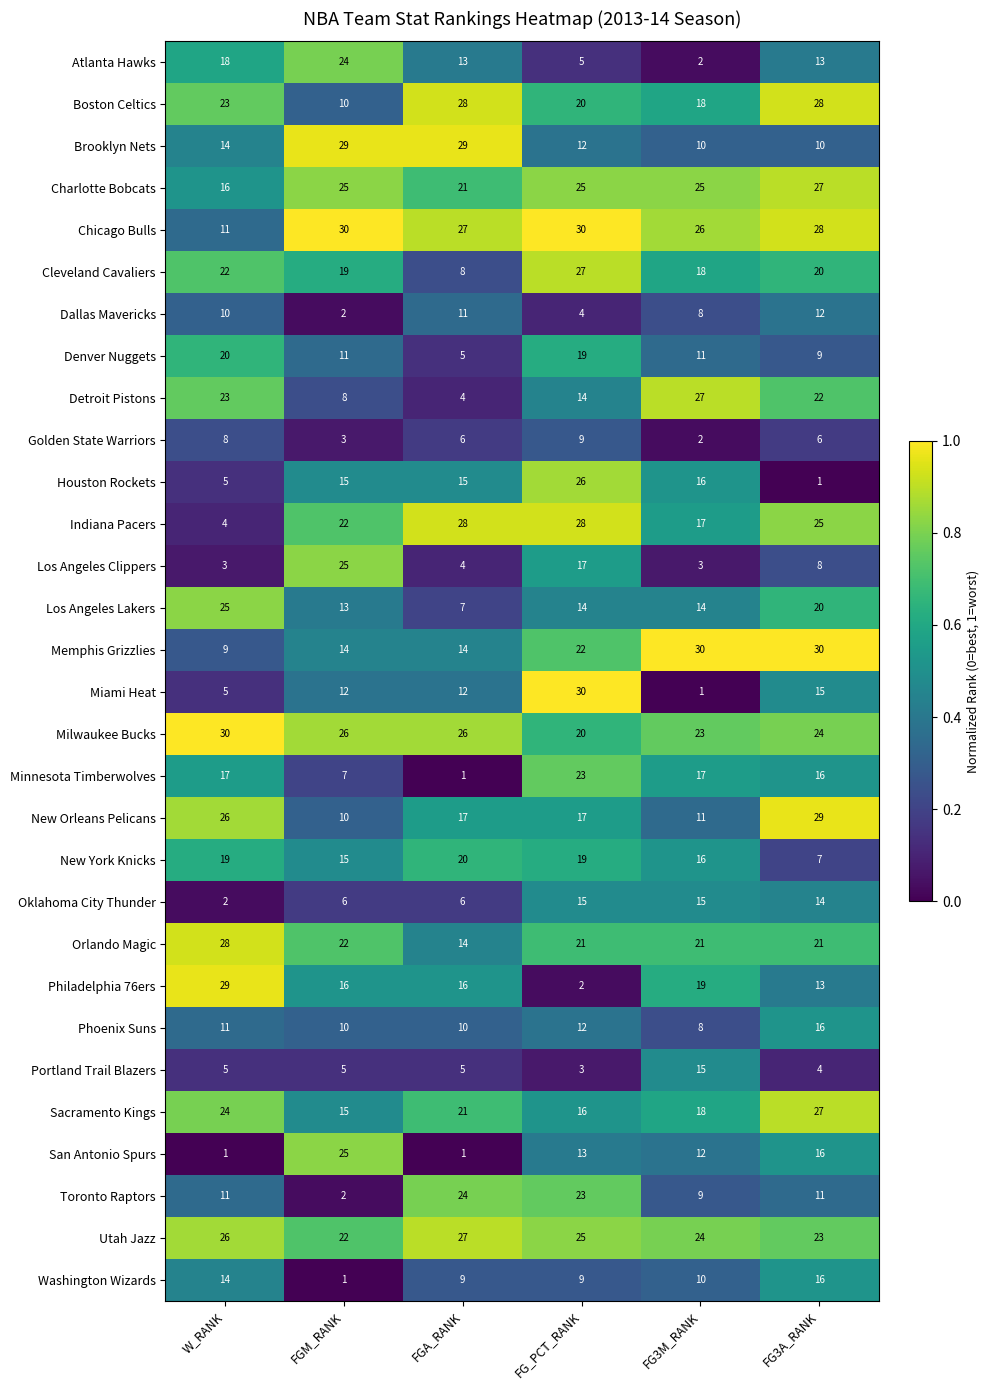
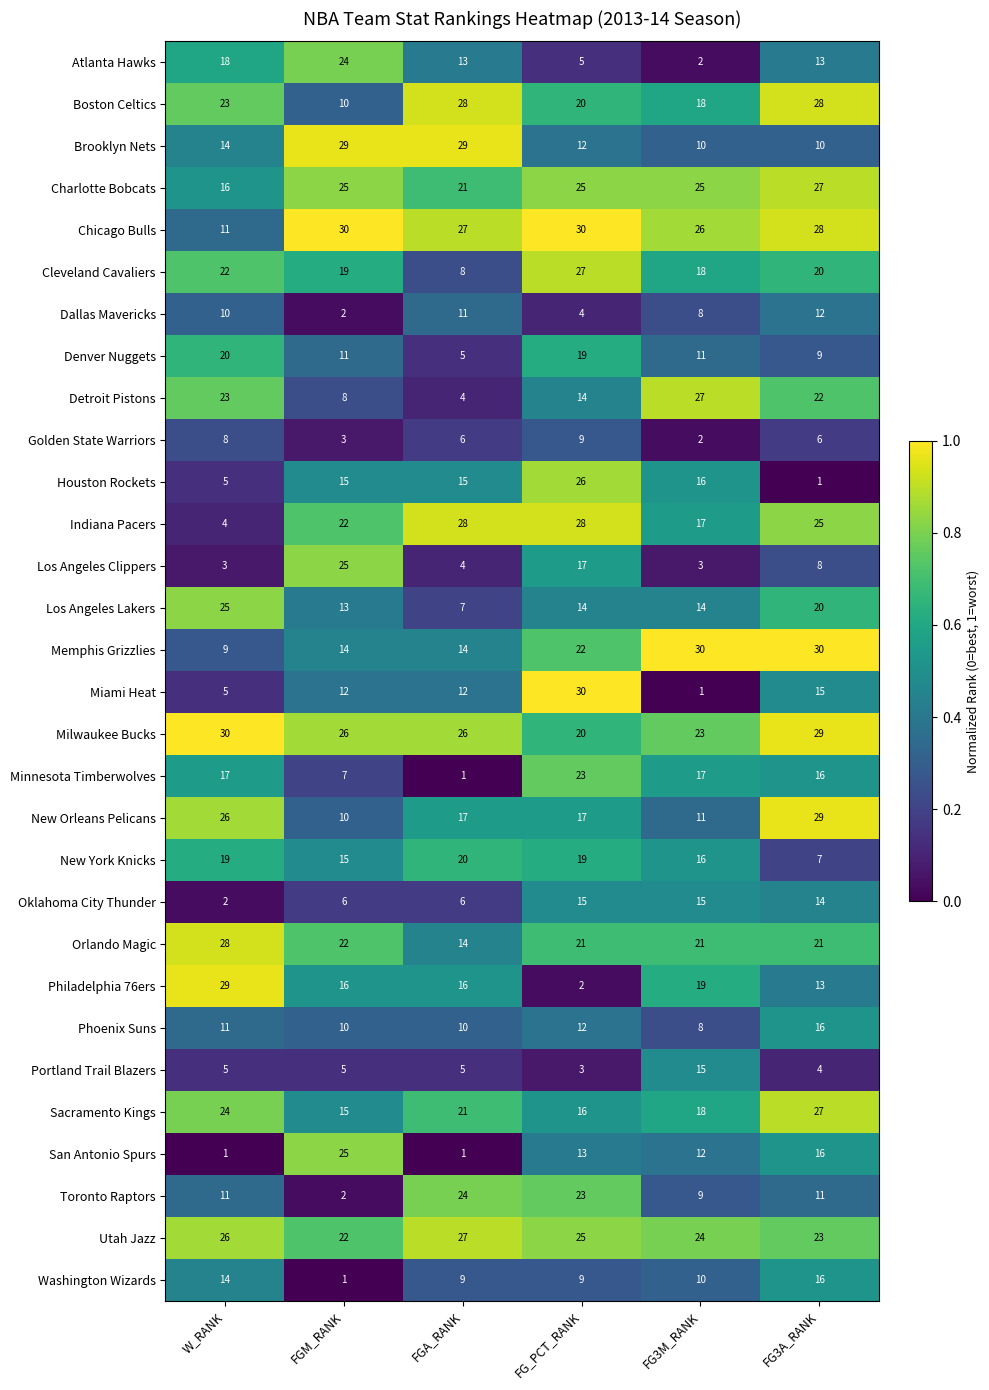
  {
    "Atlanta Hawks": {
      "W_RANK": 18,
      "FGM_RANK": 24,
      "FGA_RANK": 13,
      "FG_PCT_RANK": 5,
      "FG3M_RANK": 2,
      "FG3A_RANK": 13
    },
    "Boston Celtics": {
      "W_RANK": 23,
      "FGM_RANK": 10,
      "FGA_RANK": 28,
      "FG_PCT_RANK": 20,
      "FG3M_RANK": 18,
      "FG3A_RANK": 28
    },
    "Brooklyn Nets": {
      "W_RANK": 14,
      "FGM_RANK": 29,
      "FGA_RANK": 29,
      "FG_PCT_RANK": 12,
      "FG3M_RANK": 10,
      "FG3A_RANK": 10
    },
    "Charlotte Bobcats": {
      "W_RANK": 16,
      "FGM_RANK": 25,
      "FGA_RANK": 21,
      "FG_PCT_RANK": 25,
      "FG3M_RANK": 25,
      "FG3A_RANK": 27
    },
    "Chicago Bulls": {
      "W_RANK": 11,
      "FGM_RANK": 30,
      "FGA_RANK": 27,
      "FG_PCT_RANK": 30,
      "FG3M_RANK": 26,
      "FG3A_RANK": 28
    },
    "Cleveland Cavaliers": {
      "W_RANK": 22,
      "FGM_RANK": 19,
      "FGA_RANK": 8,
      "FG_PCT_RANK": 27,
      "FG3M_RANK": 18,
      "FG3A_RANK": 20
    },
    "Dallas Mavericks": {
      "W_RANK": 10,
      "FGM_RANK": 2,
      "FGA_RANK": 11,
      "FG_PCT_RANK": 4,
      "FG3M_RANK": 8,
      "FG3A_RANK": 12
    },
    "Denver Nuggets": {
      "W_RANK": 20,
      "FGM_RANK": 11,
      "FGA_RANK": 5,
      "FG_PCT_RANK": 19,
      "FG3M_RANK": 11,
      "FG3A_RANK": 9
    },
    "Detroit Pistons": {
      "W_RANK": 23,
      "FGM_RANK": 8,
      "FGA_RANK": 4,
      "FG_PCT_RANK": 14,
      "FG3M_RANK": 27,
      "FG3A_RANK": 22
    },
    "Golden State Warriors": {
      "W_RANK": 8,
      "FGM_RANK": 3,
      "FGA_RANK": 6,
      "FG_PCT_RANK": 9,
      "FG3M_RANK": 2,
      "FG3A_RANK": 6
    },
    "Houston Rockets": {
      "W_RANK": 5,
      "FGM_RANK": 15,
      "FGA_RANK": 15,
      "FG_PCT_RANK": 26,
      "FG3M_RANK": 16,
      "FG3A_RANK": 1
    },
    "Indiana Pacers": {
      "W_RANK": 4,
      "FGM_RANK": 22,
      "FGA_RANK": 28,
      "FG_PCT_RANK": 28,
      "FG3M_RANK": 17,
      "FG3A_RANK": 25
    },
    "Los Angeles Clippers": {
      "W_RANK": 3,
      "FGM_RANK": 25,
      "FGA_RANK": 4,
      "FG_PCT_RANK": 17,
      "FG3M_RANK": 3,
      "FG3A_RANK": 8
    },
    "Los Angeles Lakers": {
      "W_RANK": 25,
      "FGM_RANK": 13,
      "FGA_RANK": 7,
      "FG_PCT_RANK": 14,
      "FG3M_RANK": 14,
      "FG3A_RANK": 20
    },
    "Memphis Grizzlies": {
      "W_RANK": 9,
      "FGM_RANK": 14,
      "FGA_RANK": 14,
      "FG_PCT_RANK": 22,
      "FG3M_RANK": 30,
      "FG3A_RANK": 30
    },
    "Miami Heat": {
      "W_RANK": 5,
      "FGM_RANK": 12,
      "FGA_RANK": 12,
      "FG_PCT_RANK": 30,
      "FG3M_RANK": 1,
      "FG3A_RANK": 15
    },
    "Milwaukee Bucks": {
      "W_RANK": 30,
      "FGM_RANK": 26,
      "FGA_RANK": 26,
      "FG_PCT_RANK": 20,
      "FG3M_RANK": 23,
-     "FG3A_RANK": 24
+     "FG3A_RANK": 29
    },
    "Minnesota Timberwolves": {
      "W_RANK": 17,
      "FGM_RANK": 7,
      "FGA_RANK": 1,
      "FG_PCT_RANK": 23,
      "FG3M_RANK": 17,
      "FG3A_RANK": 16
    },
    "New Orleans Pelicans": {
      "W_RANK": 26,
      "FGM_RANK": 10,
      "FGA_RANK": 17,
      "FG_PCT_RANK": 17,
      "FG3M_RANK": 11,
      "FG3A_RANK": 29
    },
    "New York Knicks": {
      "W_RANK": 19,
      "FGM_RANK": 15,
      "FGA_RANK": 20,
      "FG_PCT_RANK": 19,
      "FG3M_RANK": 16,
      "FG3A_RANK": 7
    },
    "Oklahoma City Thunder": {
      "W_RANK": 2,
      "FGM_RANK": 6,
      "FGA_RANK": 6,
      "FG_PCT_RANK": 15,
      "FG3M_RANK": 15,
      "FG3A_RANK": 14
    },
    "Orlando Magic": {
      "W_RANK": 28,
      "FGM_RANK": 22,
      "FGA_RANK": 14,
      "FG_PCT_RANK": 21,
      "FG3M_RANK": 21,
      "FG3A_RANK": 21
    },
    "Philadelphia 76ers": {
      "W_RANK": 29,
      "FGM_RANK": 16,
      "FGA_RANK": 16,
      "FG_PCT_RANK": 2,
      "FG3M_RANK": 19,
      "FG3A_RANK": 13
    },
    "Phoenix Suns": {
      "W_RANK": 11,
      "FGM_RANK": 10,
      "FGA_RANK": 10,
      "FG_PCT_RANK": 12,
      "FG3M_RANK": 8,
      "FG3A_RANK": 16
    },
    "Portland Trail Blazers": {
      "W_RANK": 5,
      "FGM_RANK": 5,
      "FGA_RANK": 5,
      "FG_PCT_RANK": 3,
      "FG3M_RANK": 15,
      "FG3A_RANK": 4
    },
    "Sacramento Kings": {
      "W_RANK": 24,
      "FGM_RANK": 15,
      "FGA_RANK": 21,
      "FG_PCT_RANK": 16,
      "FG3M_RANK": 18,
      "FG3A_RANK": 27
    },
    "San Antonio Spurs": {
      "W_RANK": 1,
      "FGM_RANK": 25,
      "FGA_RANK": 1,
      "FG_PCT_RANK": 13,
      "FG3M_RANK": 12,
      "FG3A_RANK": 16
    },
    "Toronto Raptors": {
      "W_RANK": 11,
      "FGM_RANK": 2,
      "FGA_RANK": 24,
      "FG_PCT_RANK": 23,
      "FG3M_RANK": 9,
      "FG3A_RANK": 11
    },
    "Utah Jazz": {
      "W_RANK": 26,
      "FGM_RANK": 22,
      "FGA_RANK": 27,
      "FG_PCT_RANK": 25,
      "FG3M_RANK": 24,
      "FG3A_RANK": 23
    },
    "Washington Wizards": {
      "W_RANK": 14,
      "FGM_RANK": 1,
      "FGA_RANK": 9,
      "FG_PCT_RANK": 9,
      "FG3M_RANK": 10,
      "FG3A_RANK": 16
    }
  }
